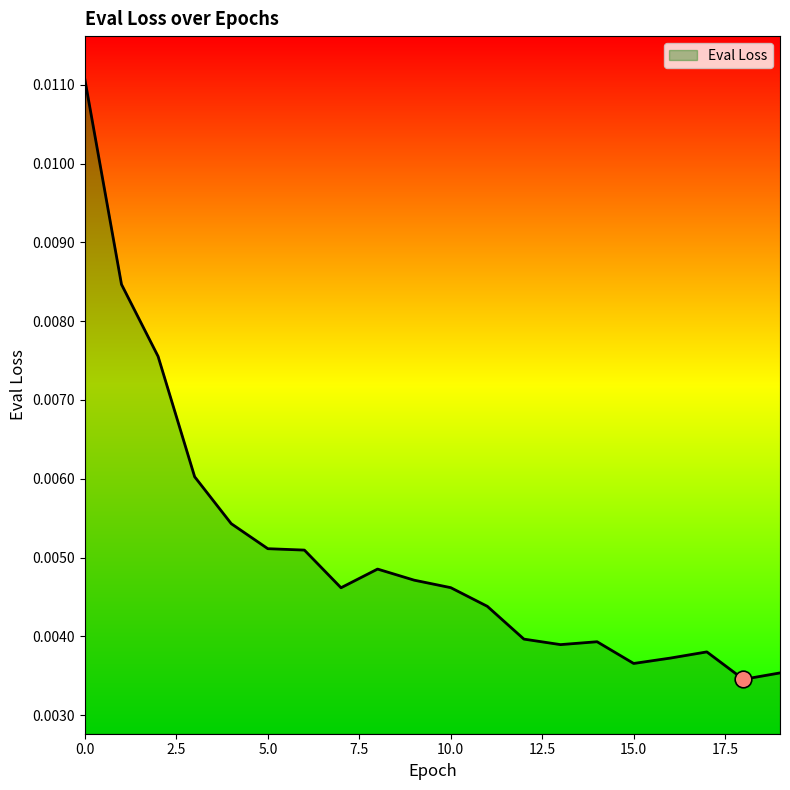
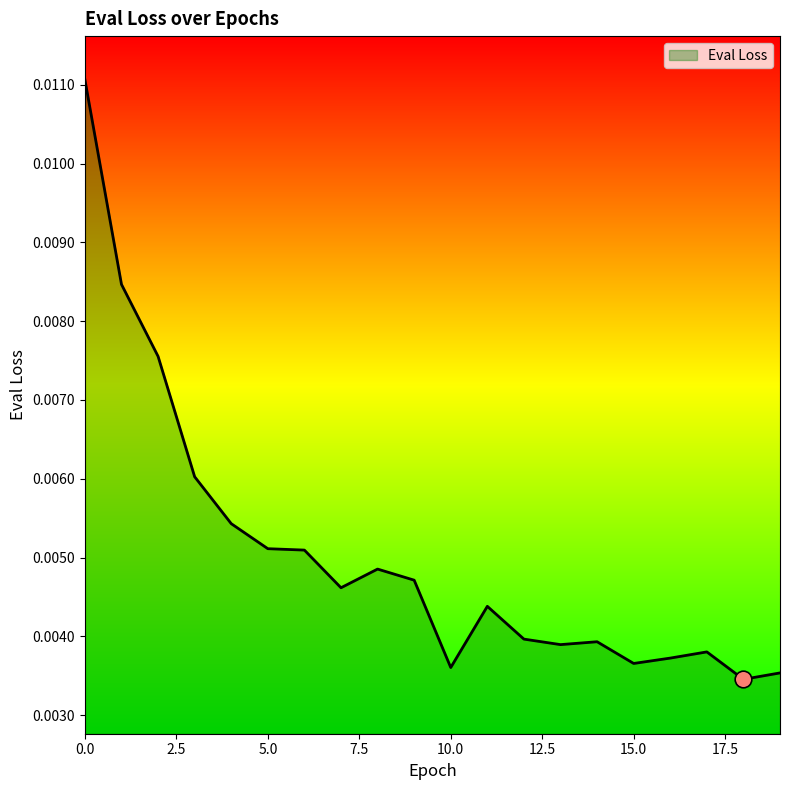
  {
    "Eval Loss": {
      "0.0": 0.0111,
      "5.0": 0.0051,
-     "10.0": 0.0046,
+     "10.0": 0.0036,
      "15.0": 0.0037
    }
  }
